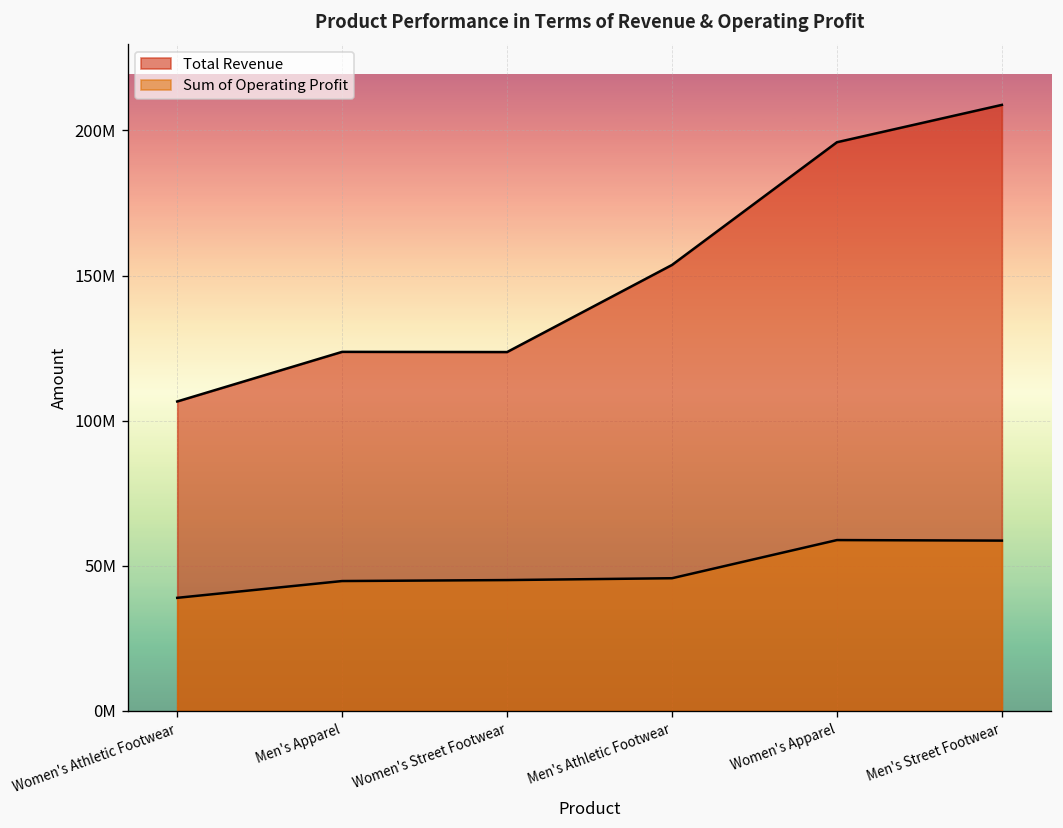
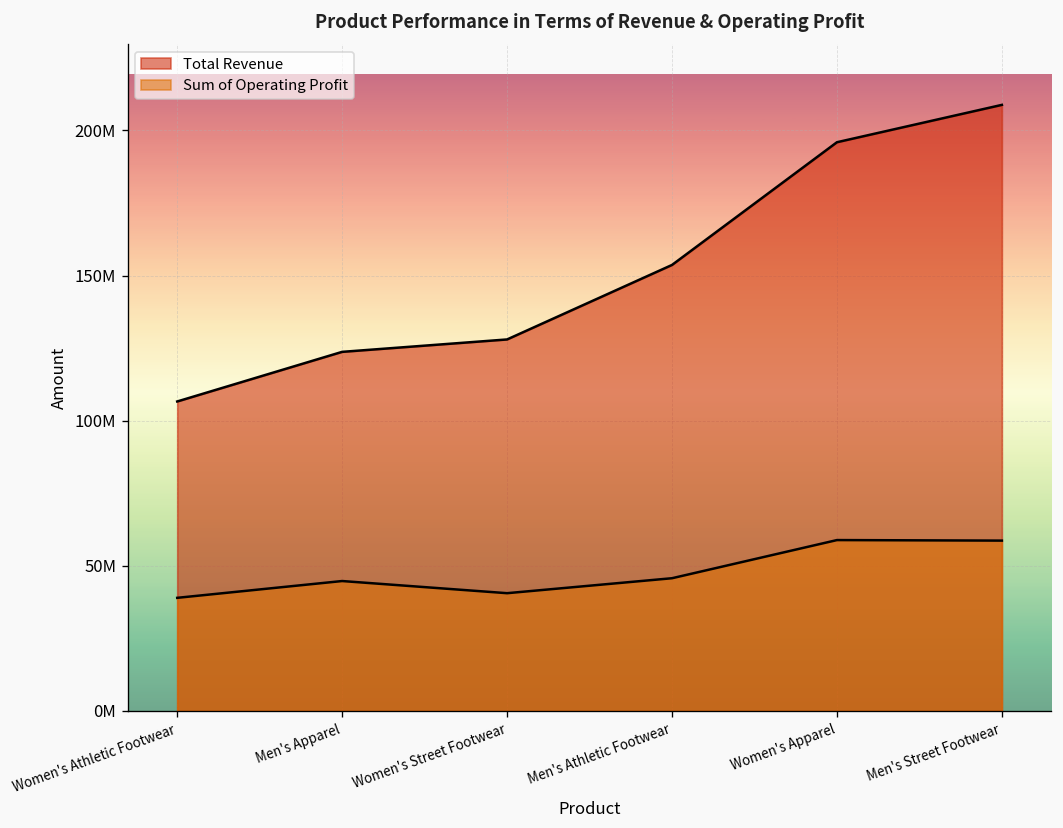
  {
    "Total Revenue": {
      "Women's Athletic Footwear": 107000000,
      "Men's Apparel": 124000000,
-     "Women's Street Footwear": 124000000,
+     "Women's Street Footwear": 128000000,
      "Men's Athletic Footwear": 154000000,
      "Women's Apparel": 196000000,
      "Men's Street Footwear": 209000000
    },
    "Sum of Operating Profit": {
      "Women's Athletic Footwear": 39000000,
      "Men's Apparel": 45000000,
-     "Women's Street Footwear": 45000000,
+     "Women's Street Footwear": 41000000,
      "Men's Athletic Footwear": 46000000,
      "Women's Apparel": 59000000,
      "Men's Street Footwear": 59000000
    }
  }
